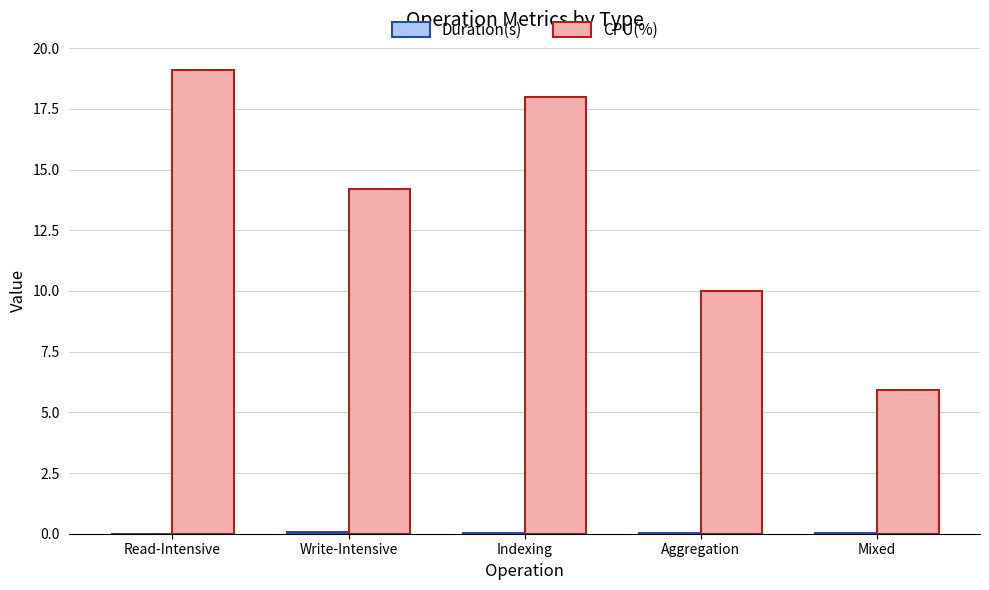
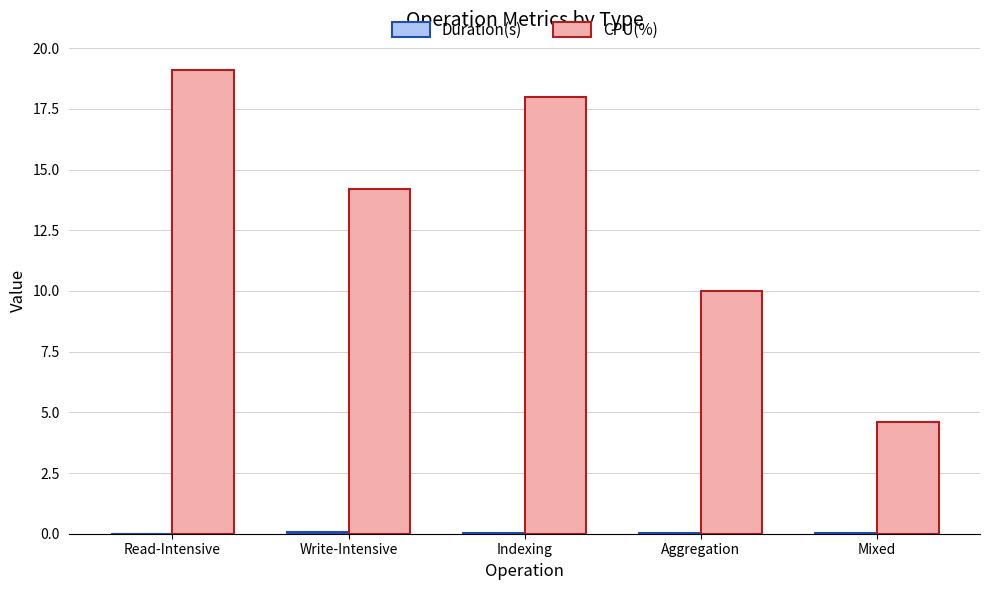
  {
    "CPU(%)": {
      "Read-Intensive": 19.1,
      "Write-Intensive": 14.2,
      "Indexing": 18.0,
      "Aggregation": 10.0,
-     "Mixed": 5.9
+     "Mixed": 4.6
    }
  }
